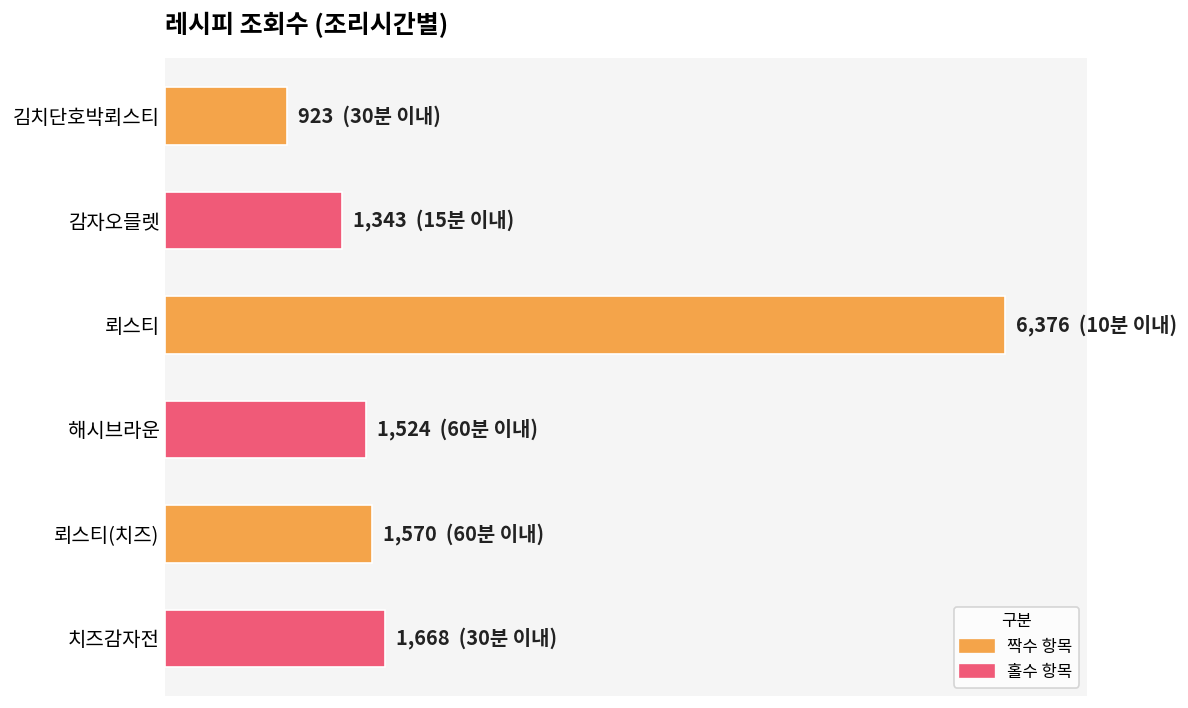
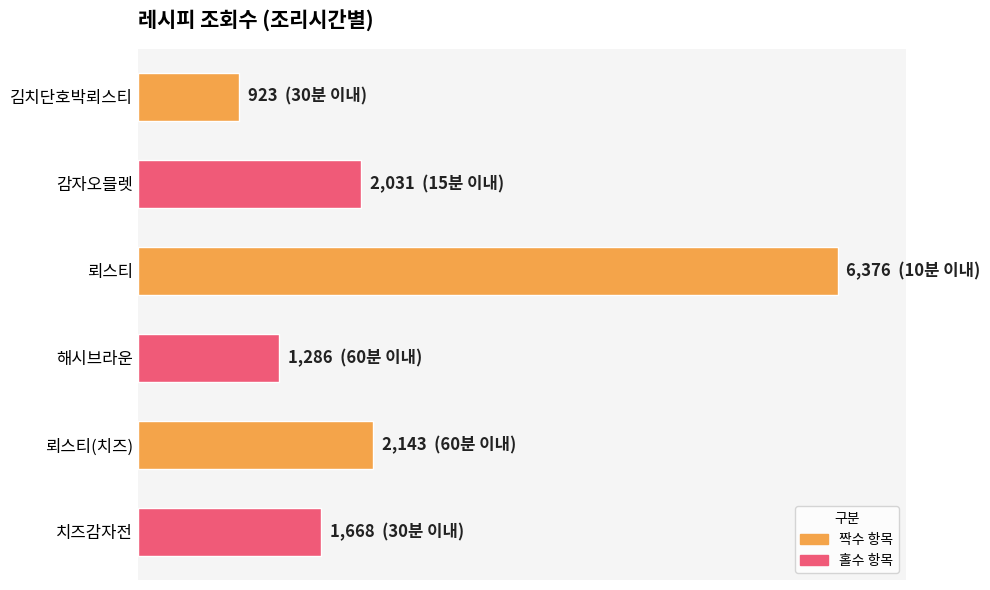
  {
    "김치단호박뢰스티": "923",
-   "감자오믈렛": "1,343",
+   "감자오믈렛": "2,031",
    "뢰스티": "6,376",
-   "해시브라운": "1,524",
-   "뢰스티(치즈)": "1,570",
+   "해시브라운": "1,286",
+   "뢰스티(치즈)": "2,143",
    "치즈감자전": "1,668"
  }
